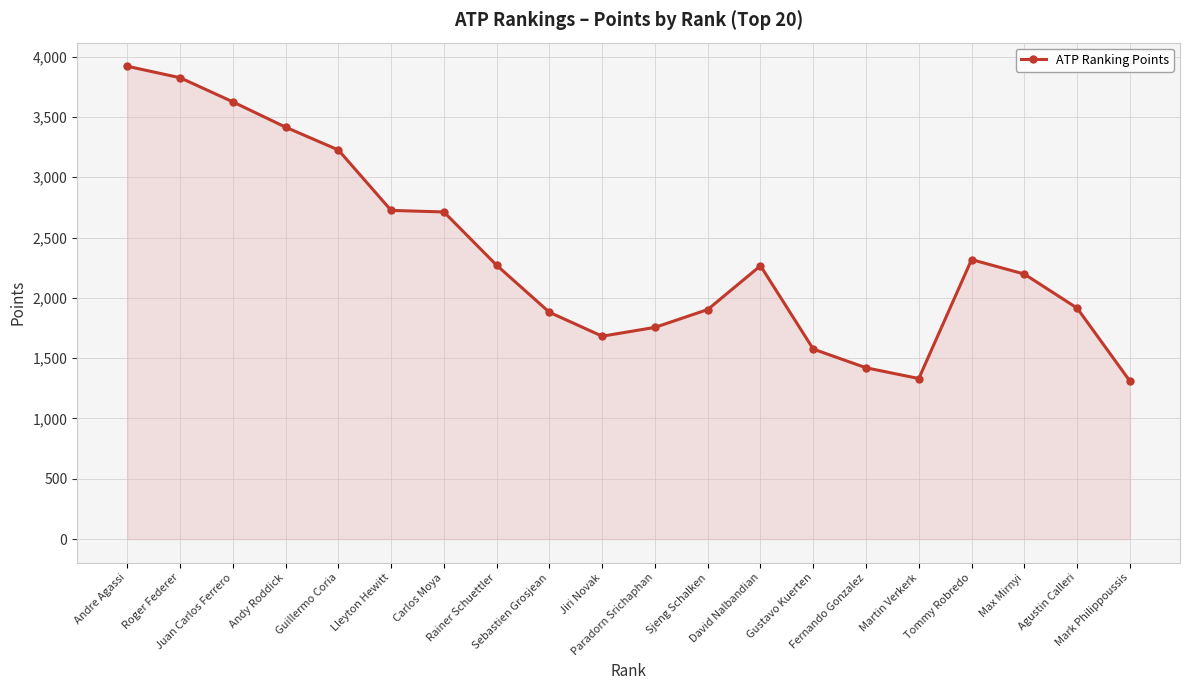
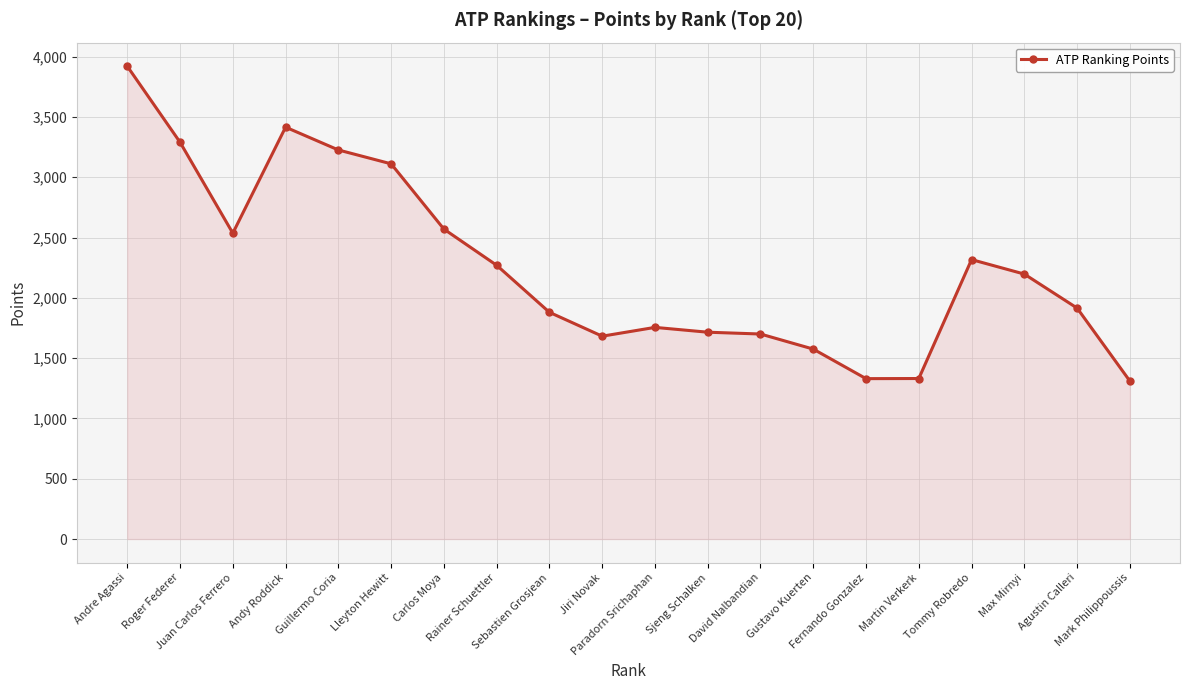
  {
    "Andre Agassi": "3,920",
-   "Roger Federer": "3,830",
-   "Juan Carlos Ferrero": "3,630",
+   "Roger Federer": "3,290",
+   "Juan Carlos Ferrero": "2,540",
    "Andy Roddick": "3,420",
    "Guillermo Coria": "3,230",
-   "Lleyton Hewitt": "2,730",
-   "Carlos Moya": "2,710",
+   "Lleyton Hewitt": "3,110",
+   "Carlos Moya": "2,570",
    "Rainer Schuettler": "2,270",
    "Sebastien Grosjean": "1,880",
    "Jiri Novak": "1,680",
    "Paradorn Srichaphan": "1,760",
-   "Sjeng Schalken": "1,900",
-   "David Nalbandian": "2,270",
+   "Sjeng Schalken": "1,720",
+   "David Nalbandian": "1,700",
    "Gustavo Kuerten": "1,580",
-   "Fernando Gonzalez": "1,420",
+   "Fernando Gonzalez": "1,330",
    "Martin Verkerk": "1,330",
    "Tommy Robredo": "2,320",
    "Max Mirnyi": "2,200",
    "Agustin Calleri": "1,920",
    "Mark Philippoussis": "1,310"
  }
